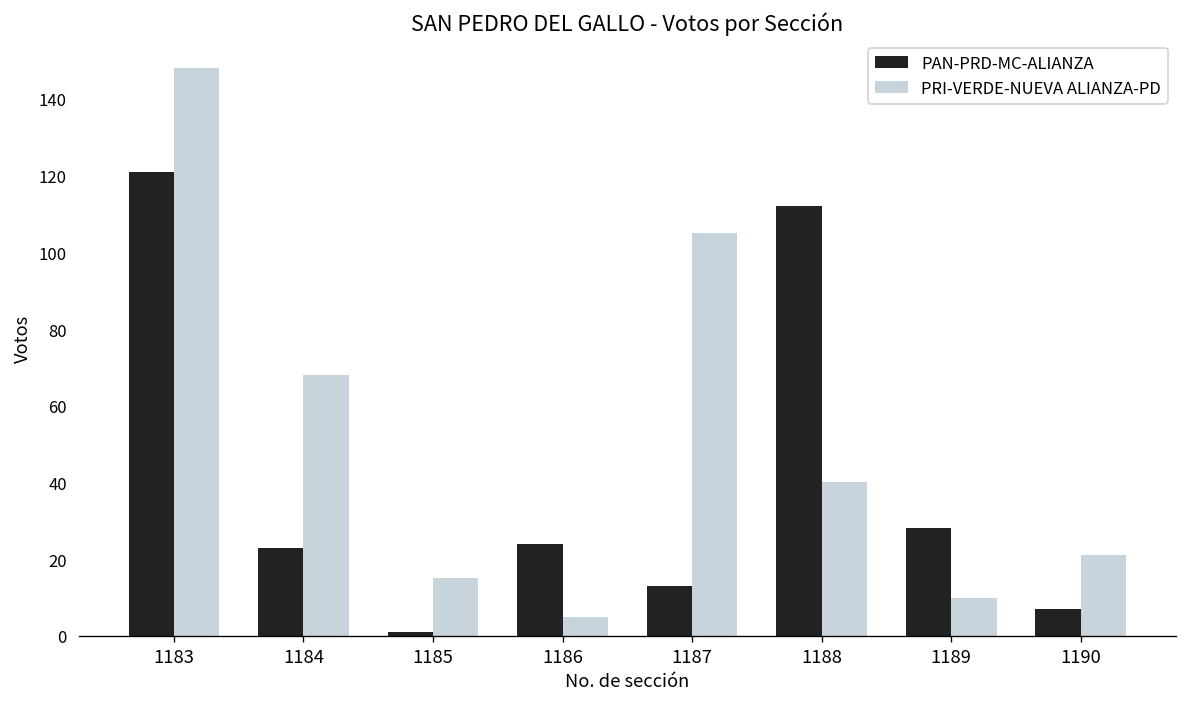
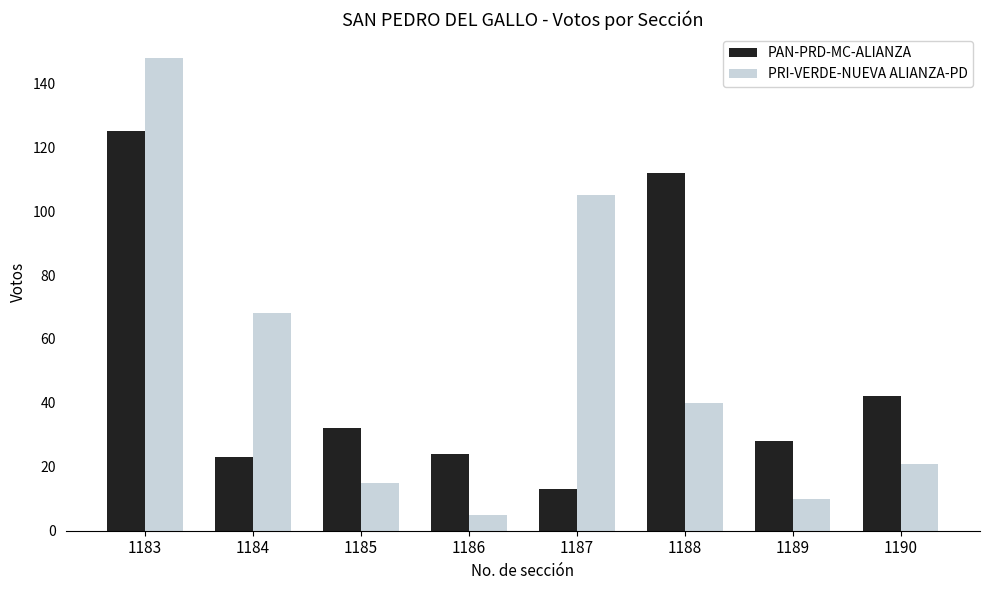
  {
    "PAN-PRD-MC-ALIANZA": {
-     "1183": 121,
+     "1183": 125,
      "1184": 23,
-     "1185": 1,
+     "1185": 32,
      "1186": 24,
      "1187": 13,
      "1188": 112,
      "1189": 28,
-     "1190": 7
+     "1190": 42
    },
    "PRI-VERDE-NUEVA ALIANZA-PD": {
      "1183": 148,
      "1184": 68,
      "1185": 15,
      "1186": 5,
      "1187": 105,
      "1188": 40,
      "1189": 10,
      "1190": 21
    }
  }
